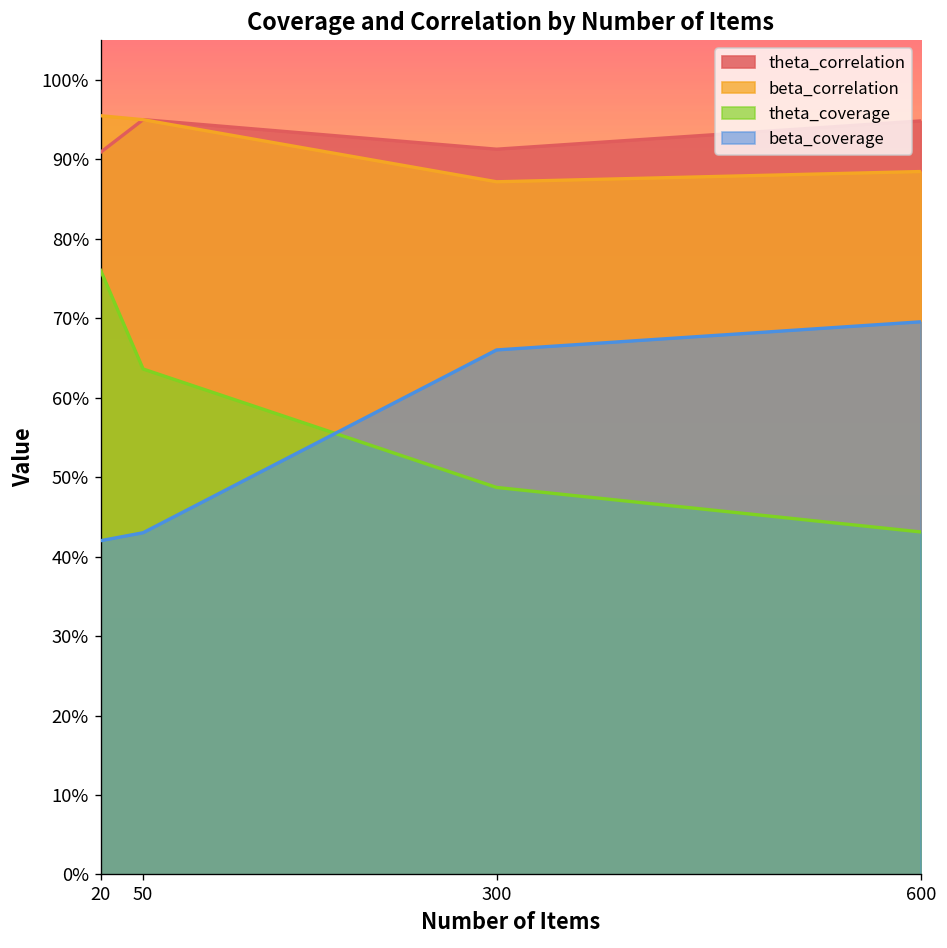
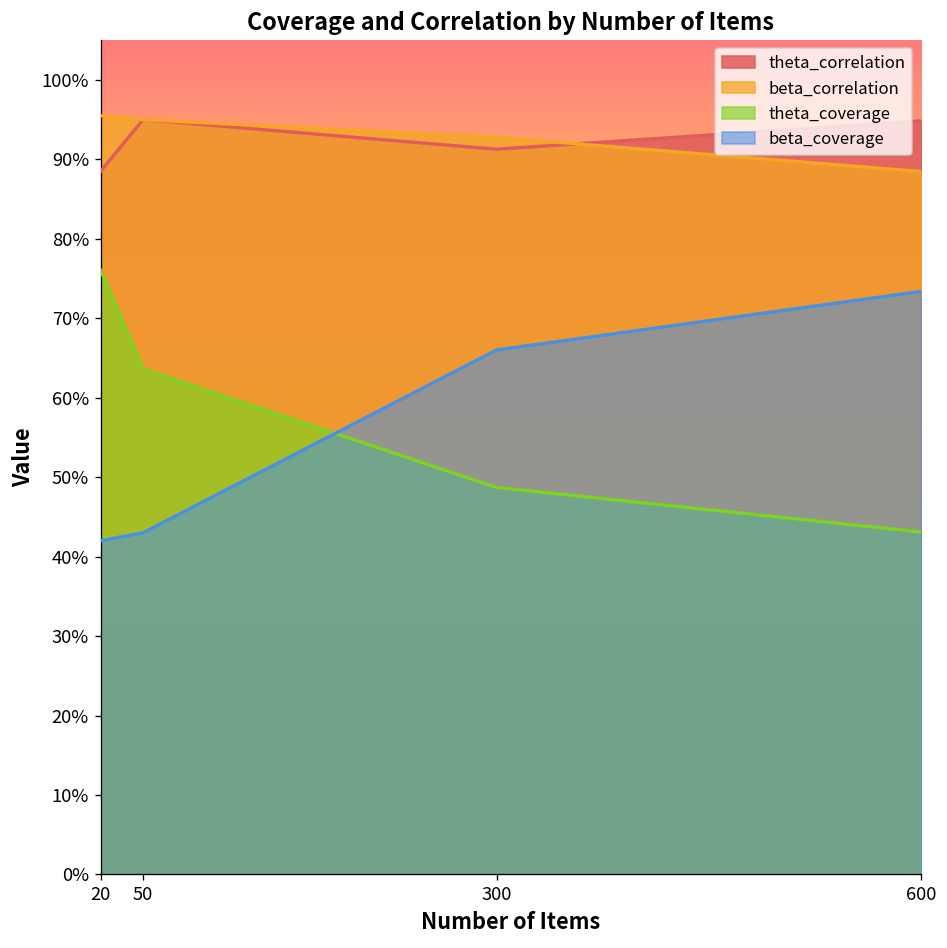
  {
    "theta_correlation": {
-     "20": "91%",
+     "20": "88%",
      "300": "91%",
      "600": "95%"
    },
    "beta_correlation": {
      "20": "95%",
-     "300": "87%",
+     "300": "93%",
      "600": "88%"
    },
    "theta_coverage": {
      "20": "76%",
      "50": "64%",
      "300": "49%",
      "600": "43%"
    },
    "beta_coverage": {
      "20": "42%",
      "50": "43%",
      "300": "66%",
-     "600": "70%"
+     "600": "73%"
    }
  }
